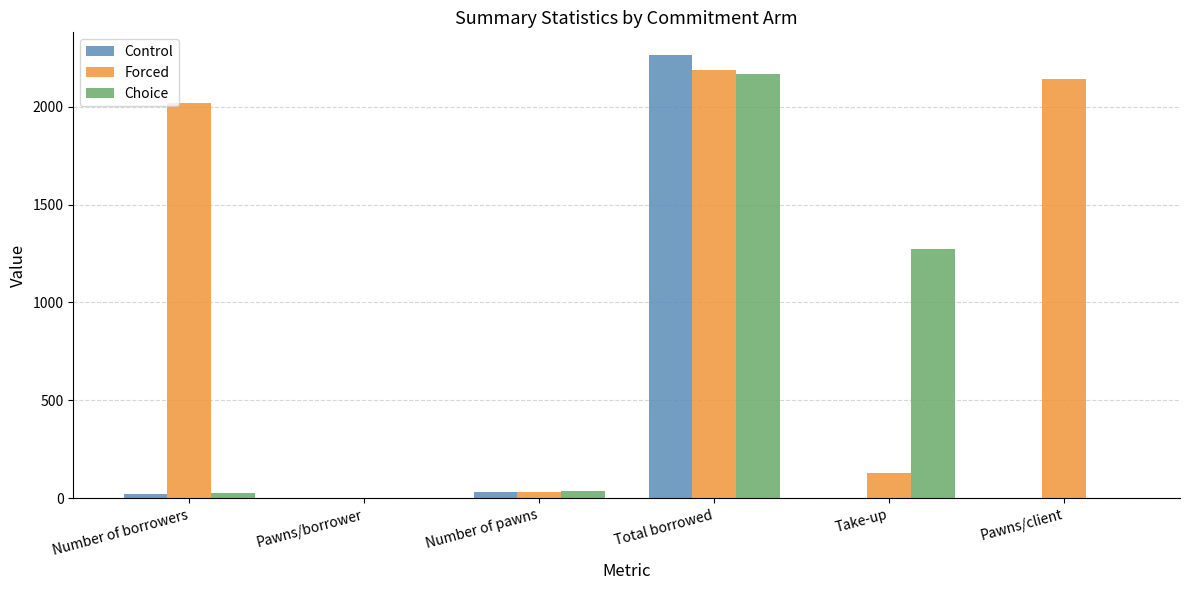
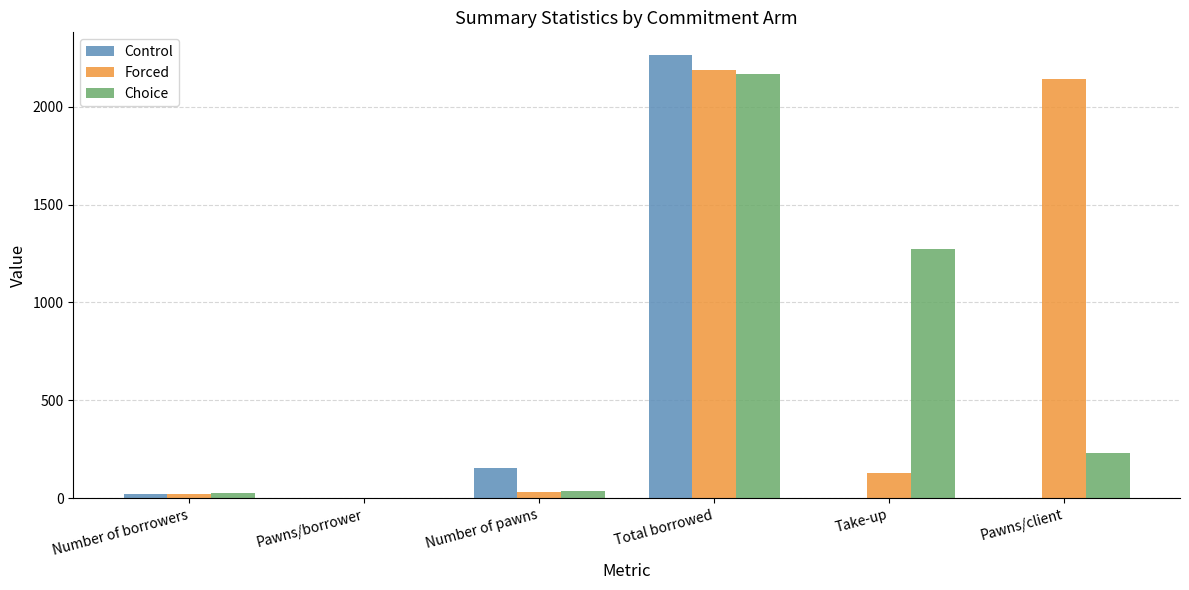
  {
    "Control": {
      "Number of borrowers": 20,
-     "Number of pawns": 30,
+     "Number of pawns": 150,
      "Total borrowed": 2270
    },
    "Forced": {
-     "Number of borrowers": 2020,
+     "Number of borrowers": 20,
      "Number of pawns": 30,
      "Total borrowed": 2190,
      "Take-up": 130,
      "Pawns/client": 2140
    },
    "Choice": {
      "Number of borrowers": 30,
      "Number of pawns": 40,
      "Total borrowed": 2160,
      "Take-up": 1270,
-     "Pawns/client": 0
+     "Pawns/client": 230
    }
  }
